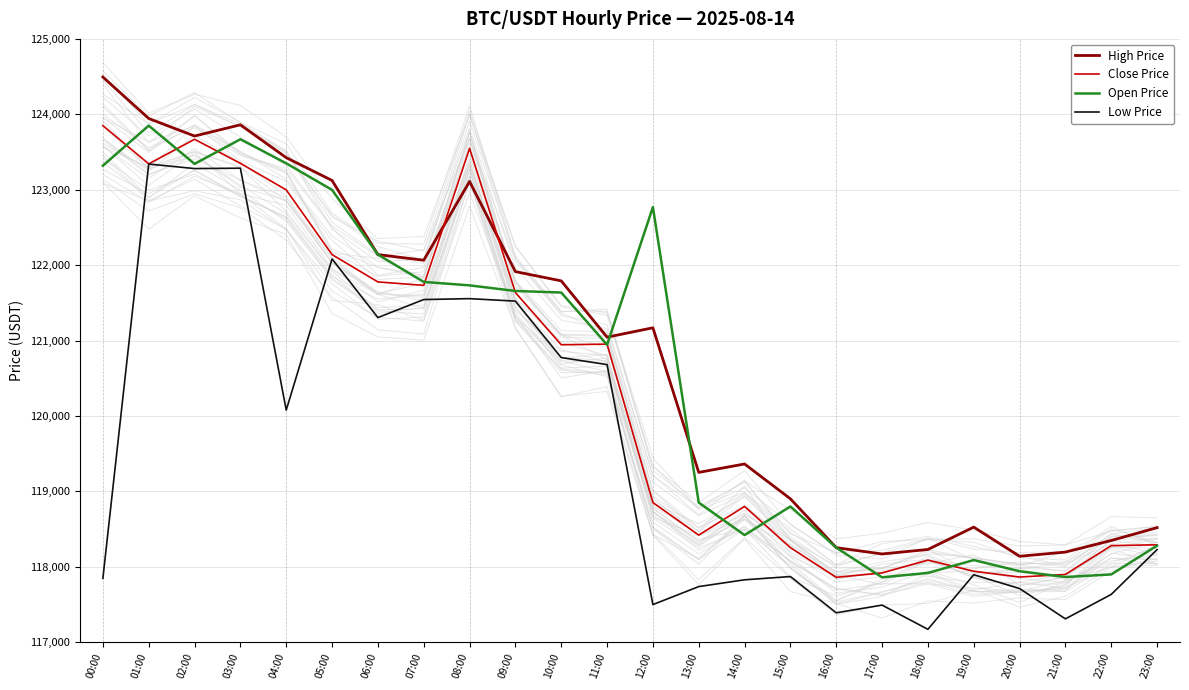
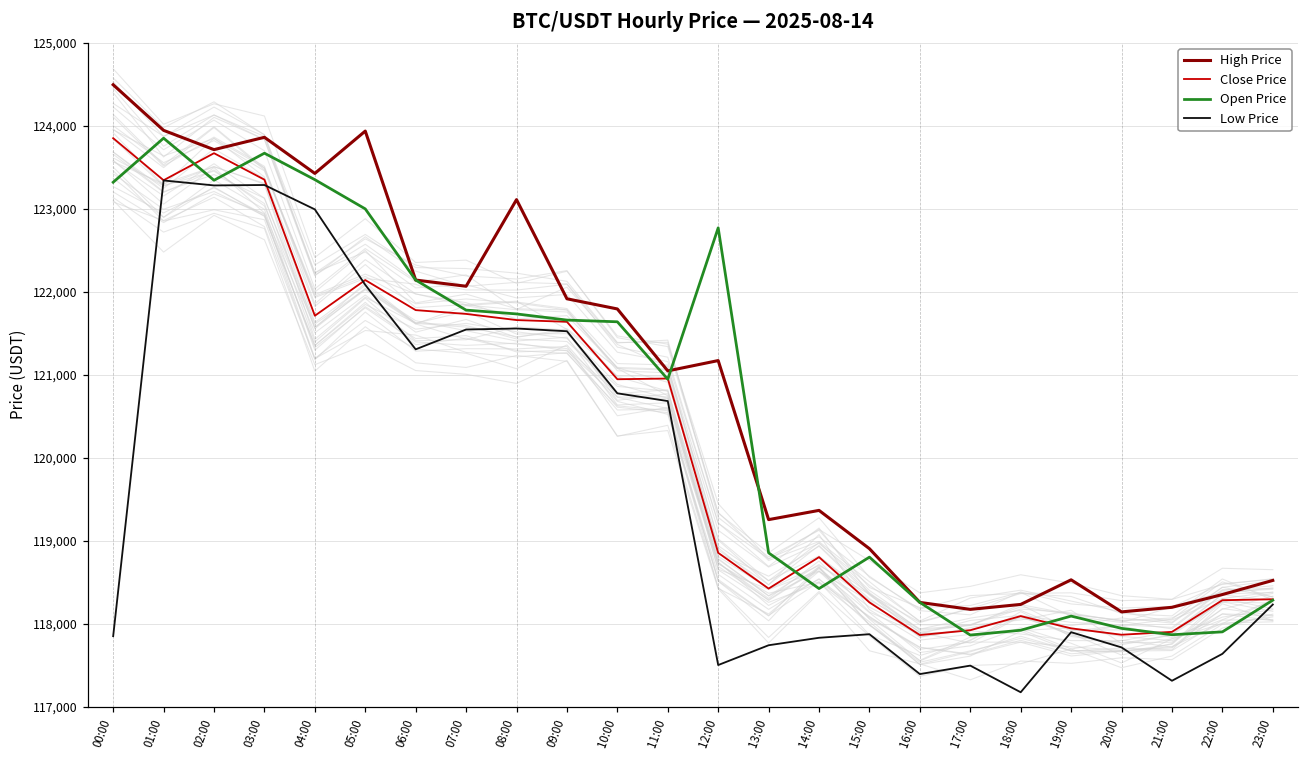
  {
    "High Price": {
      "00:00": "124,500",
      "04:00": "123,400",
-     "05:00": "123,100",
+     "05:00": "123,900",
      "09:00": "121,900",
      "10:00": "121,800",
      "12:00": "121,200",
      "13:00": "119,300",
      "14:00": "119,400",
      "15:00": "118,900",
      "19:00": "118,500"
    },
    "Close Price": {
      "02:00": "123,700",
-     "04:00": "123,000",
-     "08:00": "123,500"
+     "04:00": "121,700",
+     "08:00": "121,700"
    },
    "Open Price": {
      "00:00": "123,300",
      "05:00": "123,000",
      "10:00": "121,600",
      "12:00": "122,800",
      "14:00": "118,400",
      "15:00": "118,800",
      "22:00": "117,900"
    },
    "Low Price": {
      "00:00": "117,800",
-     "04:00": "120,100",
+     "04:00": "123,000",
      "12:00": "117,500",
      "14:00": "117,800",
      "18:00": "117,200",
      "21:00": "117,300",
      "22:00": "117,600"
    }
  }
